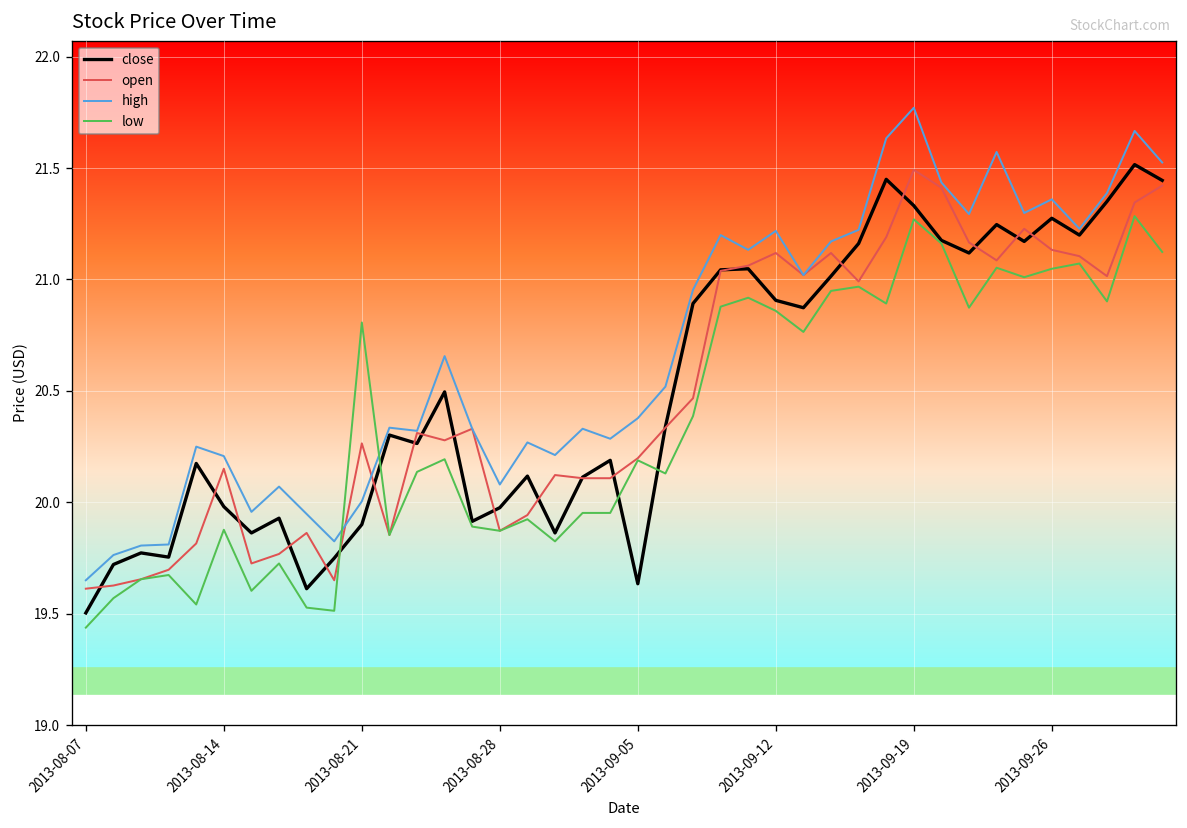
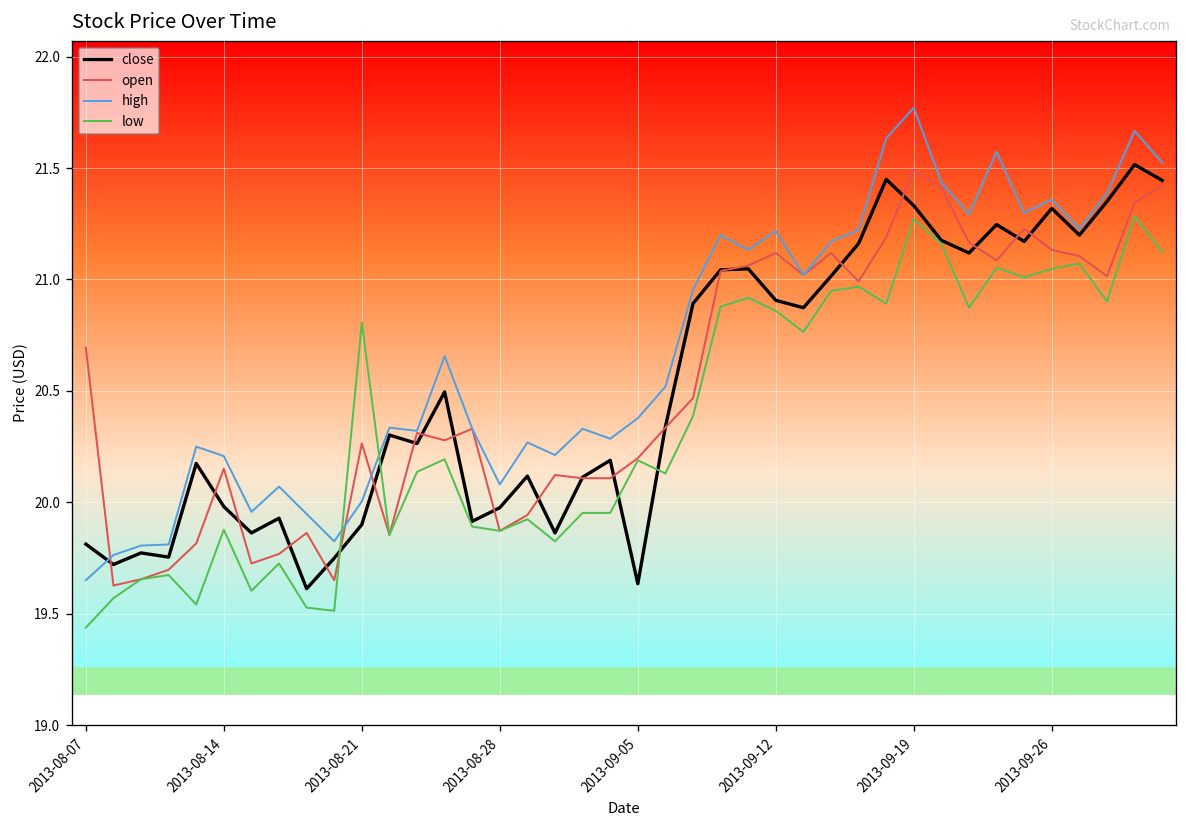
  {
    "close": {
-     "2013-08-07": 19.50,
+     "2013-08-07": 19.81,
      "2013-08-14": 19.98,
      "2013-08-21": 19.90,
      "2013-08-28": 19.98,
      "2013-09-05": 19.63,
      "2013-09-12": 20.91,
      "2013-09-19": 21.33,
-     "2013-09-26": 21.27
+     "2013-09-26": 21.32
    },
    "open": {
-     "2013-08-07": 19.61,
+     "2013-08-07": 20.69,
      "2013-08-14": 20.15,
      "2013-08-21": 20.26,
      "2013-09-12": 21.12,
      "2013-09-19": 21.49,
      "2013-09-26": 21.13
    },
    "high": {
      "2013-08-07": 19.65,
      "2013-08-14": 20.21,
      "2013-08-21": 20.00,
      "2013-08-28": 20.08,
      "2013-09-05": 20.38,
      "2013-09-12": 21.22,
      "2013-09-19": 21.77,
      "2013-09-26": 21.36
    },
    "low": {
      "2013-08-07": 19.44,
      "2013-08-14": 19.88,
      "2013-08-21": 20.81,
      "2013-09-12": 20.86,
      "2013-09-19": 21.27,
      "2013-09-26": 21.05
    }
  }
